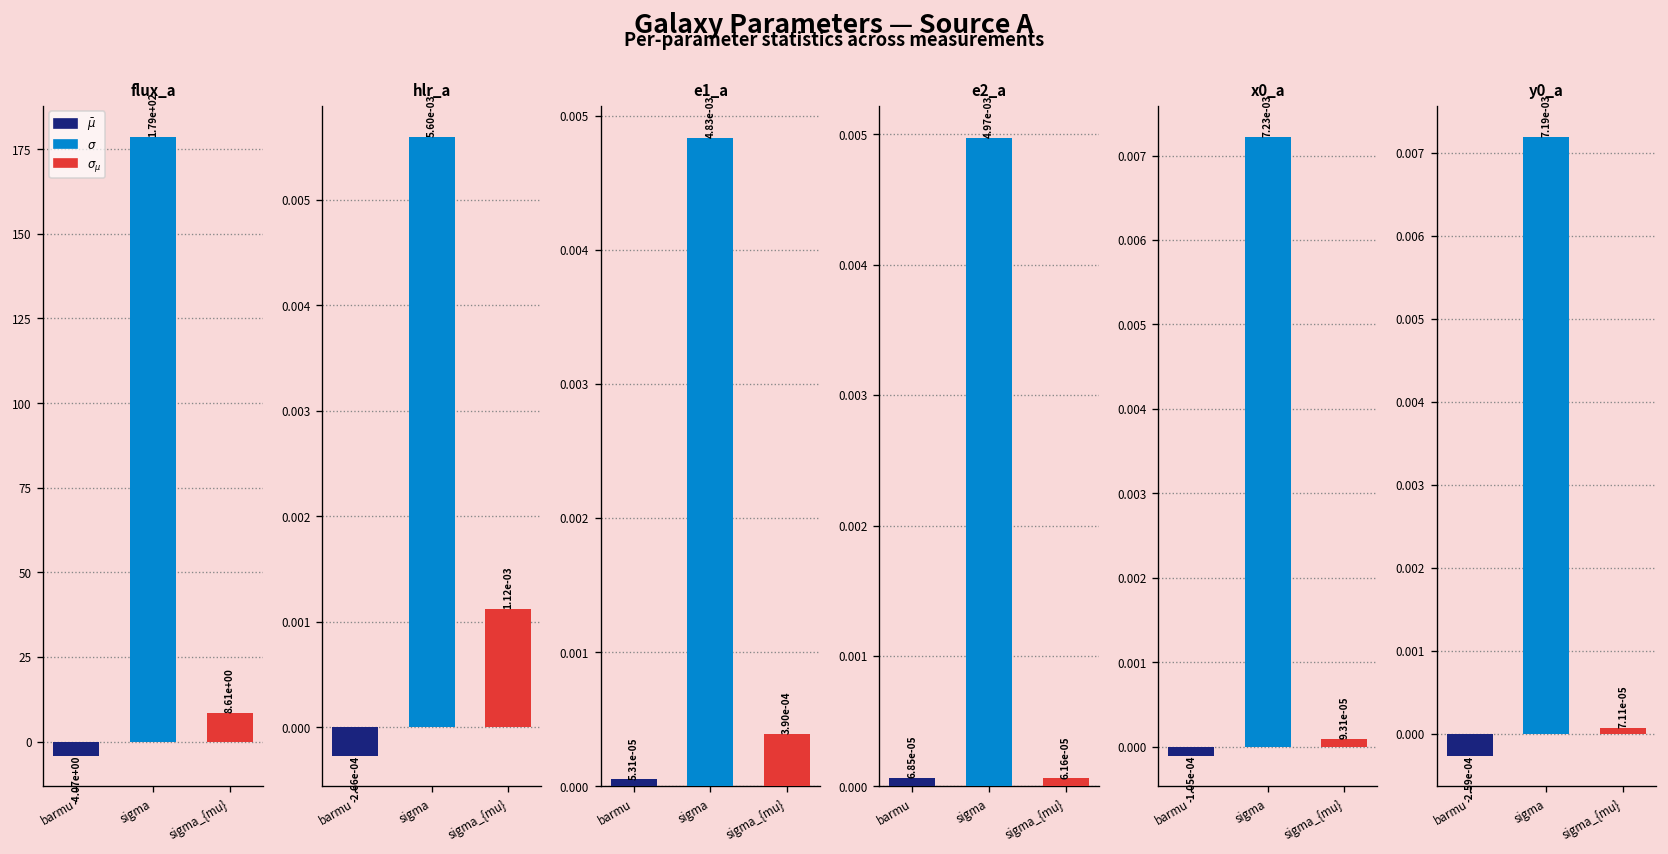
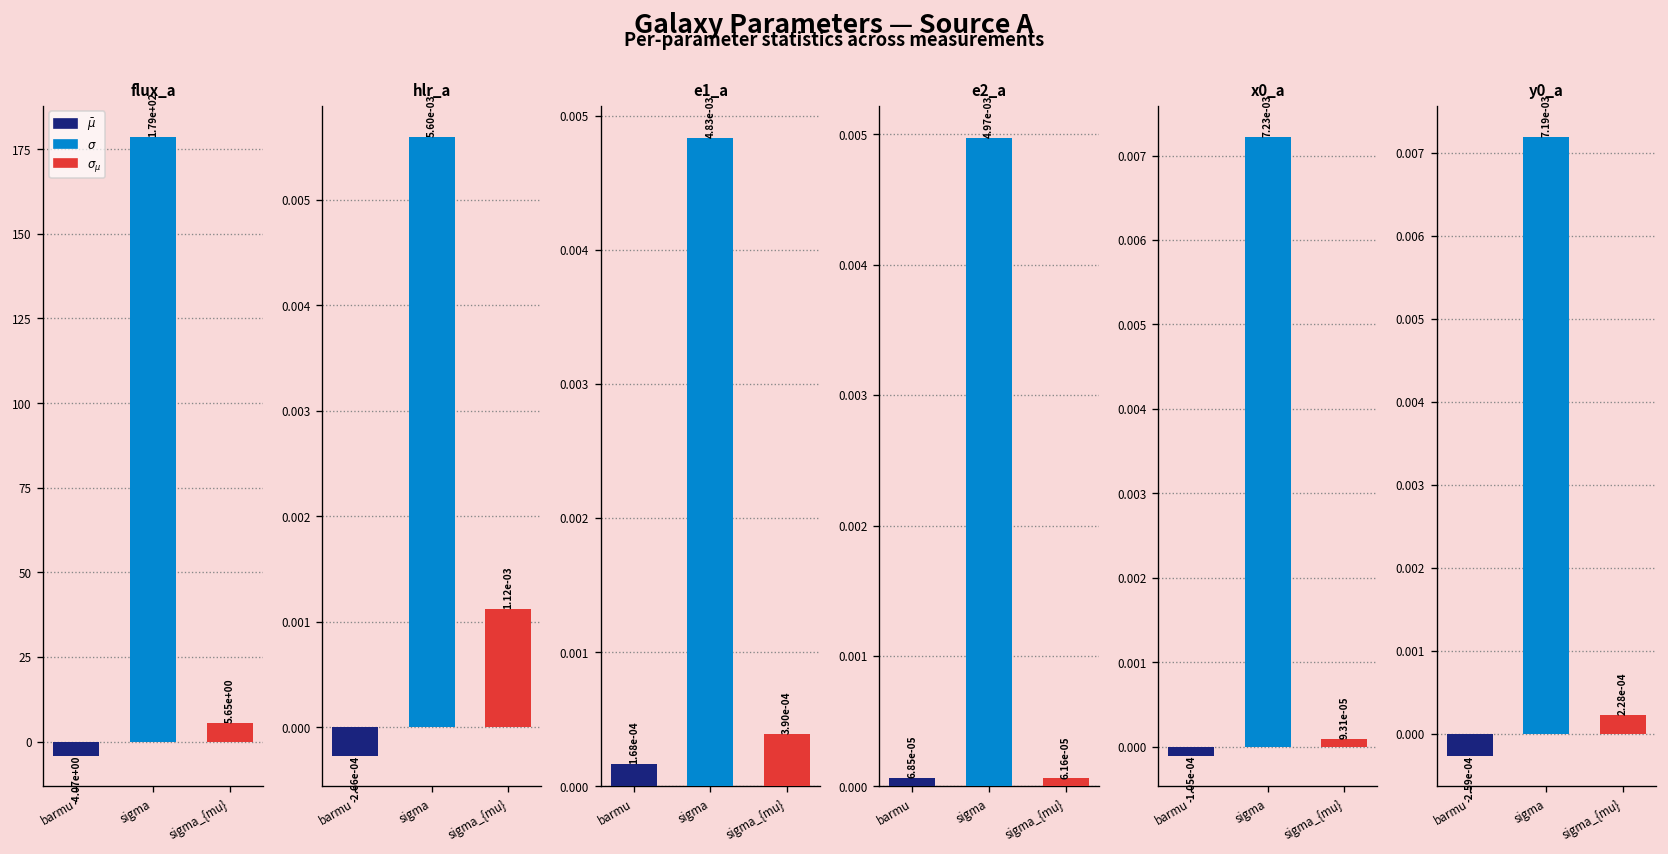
  {
    "flux_a": {
      "barmu": "-4.07e+00",
      "sigma": "1.79e+02",
-     "sigma_{mu}": "8.61e+00"
+     "sigma_{mu}": "5.65e+00"
    },
    "hlr_a": {
      "barmu": "-2.66e-04",
      "sigma": "5.60e-03",
      "sigma_{mu}": "1.12e-03"
    },
    "e1_a": {
-     "barmu": "5.31e-05",
+     "barmu": "1.68e-04",
      "sigma": "4.83e-03",
      "sigma_{mu}": "3.90e-04"
    },
    "e2_a": {
      "barmu": "6.85e-05",
      "sigma": "4.97e-03",
      "sigma_{mu}": "6.16e-05"
    },
    "x0_a": {
      "barmu": "-1.05e-04",
      "sigma": "7.23e-03",
      "sigma_{mu}": "9.31e-05"
    },
    "y0_a": {
      "barmu": "-2.59e-04",
      "sigma": "7.19e-03",
-     "sigma_{mu}": "7.11e-05"
+     "sigma_{mu}": "2.28e-04"
    }
  }
